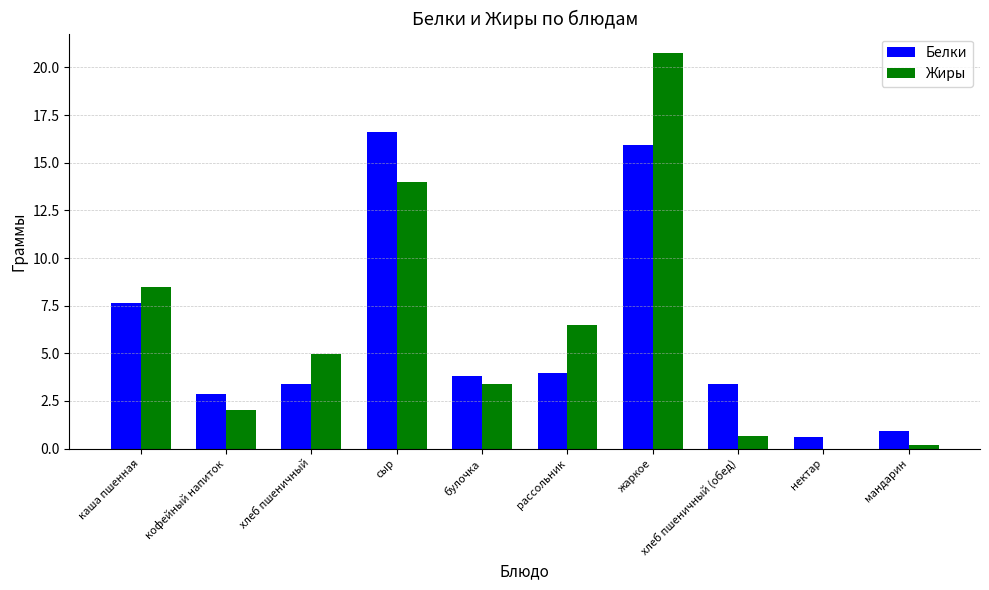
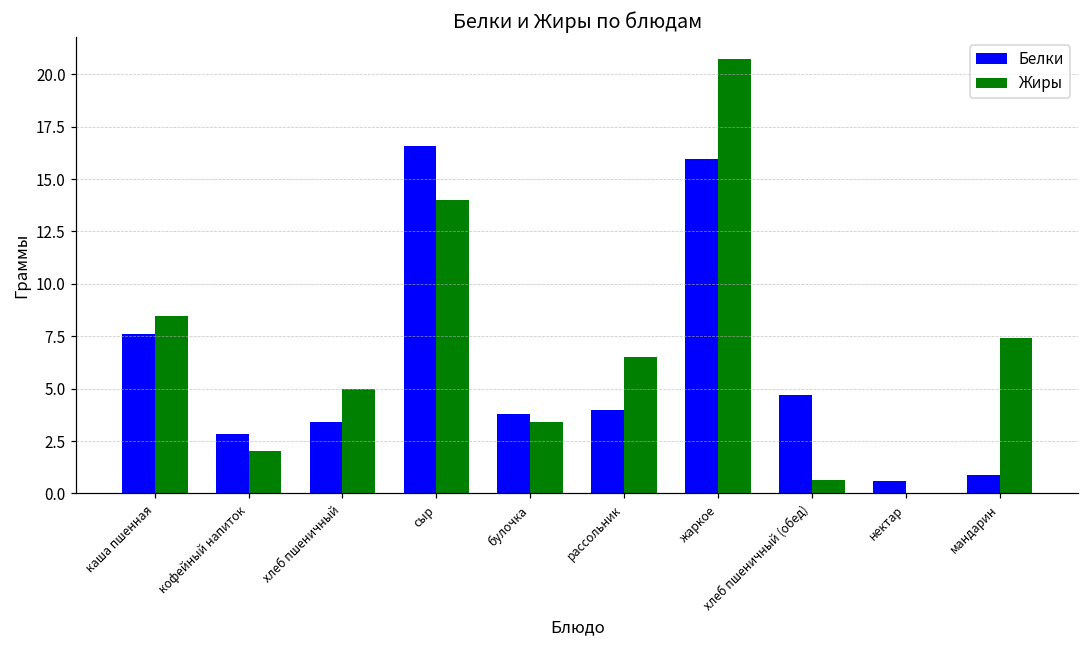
  {
    "Белки": {
      "каша пшенная": 7.6,
      "кофейный напиток": 2.8,
      "хлеб пшеничный": 3.4,
      "сыр": 16.6,
      "булочка": 3.8,
      "рассольник": 4.0,
      "жаркое": 15.9,
-     "хлеб пшеничный (обед)": 3.4,
+     "хлеб пшеничный (обед)": 4.7,
      "нектар": 0.6,
      "мандарин": 0.9
    },
    "Жиры": {
      "каша пшенная": 8.5,
      "кофейный напиток": 2.0,
      "хлеб пшеничный": 5.0,
      "сыр": 14.0,
      "булочка": 3.4,
      "рассольник": 6.5,
      "жаркое": 20.7,
      "хлеб пшеничный (обед)": 0.7,
      "нектар": 0.0,
-     "мандарин": 0.2
+     "мандарин": 7.4
    }
  }
